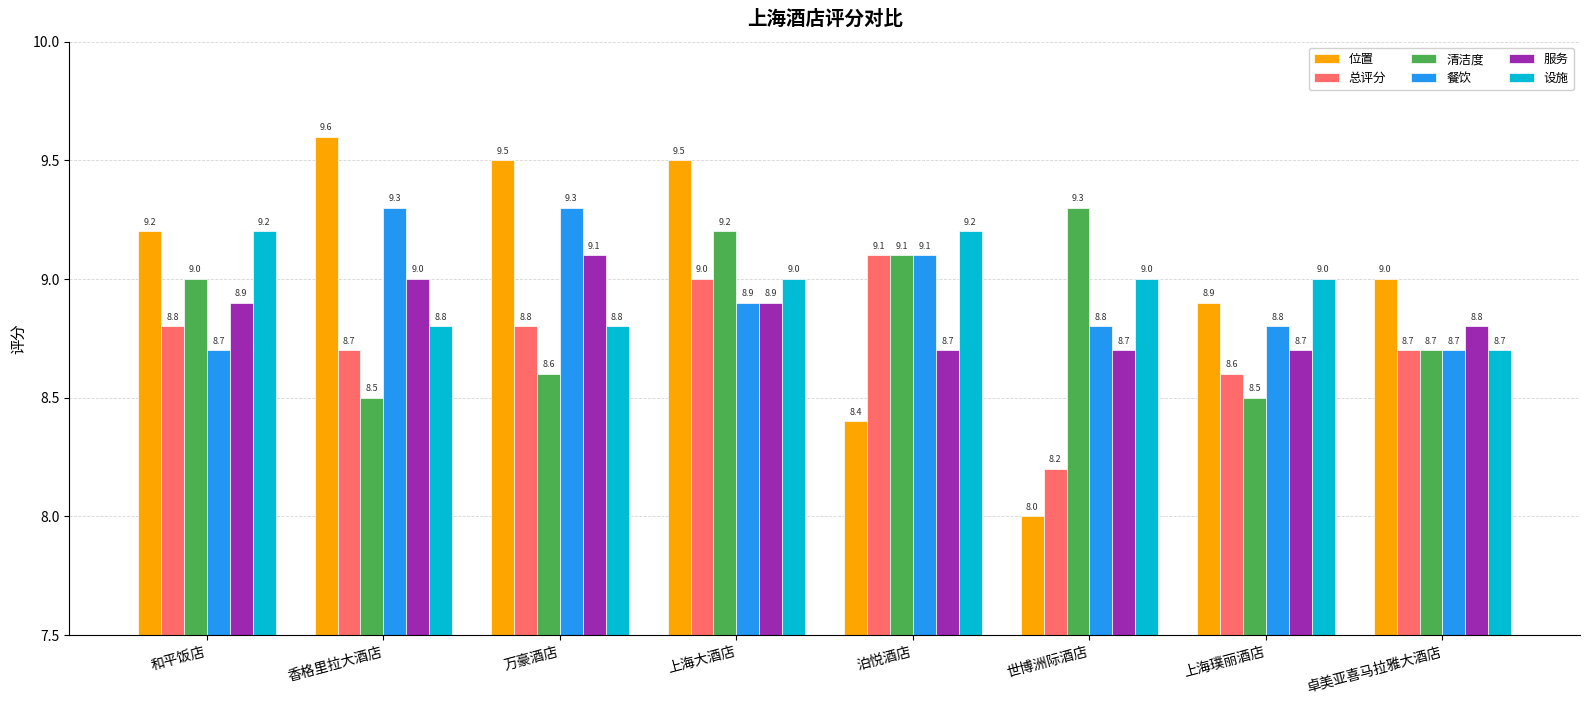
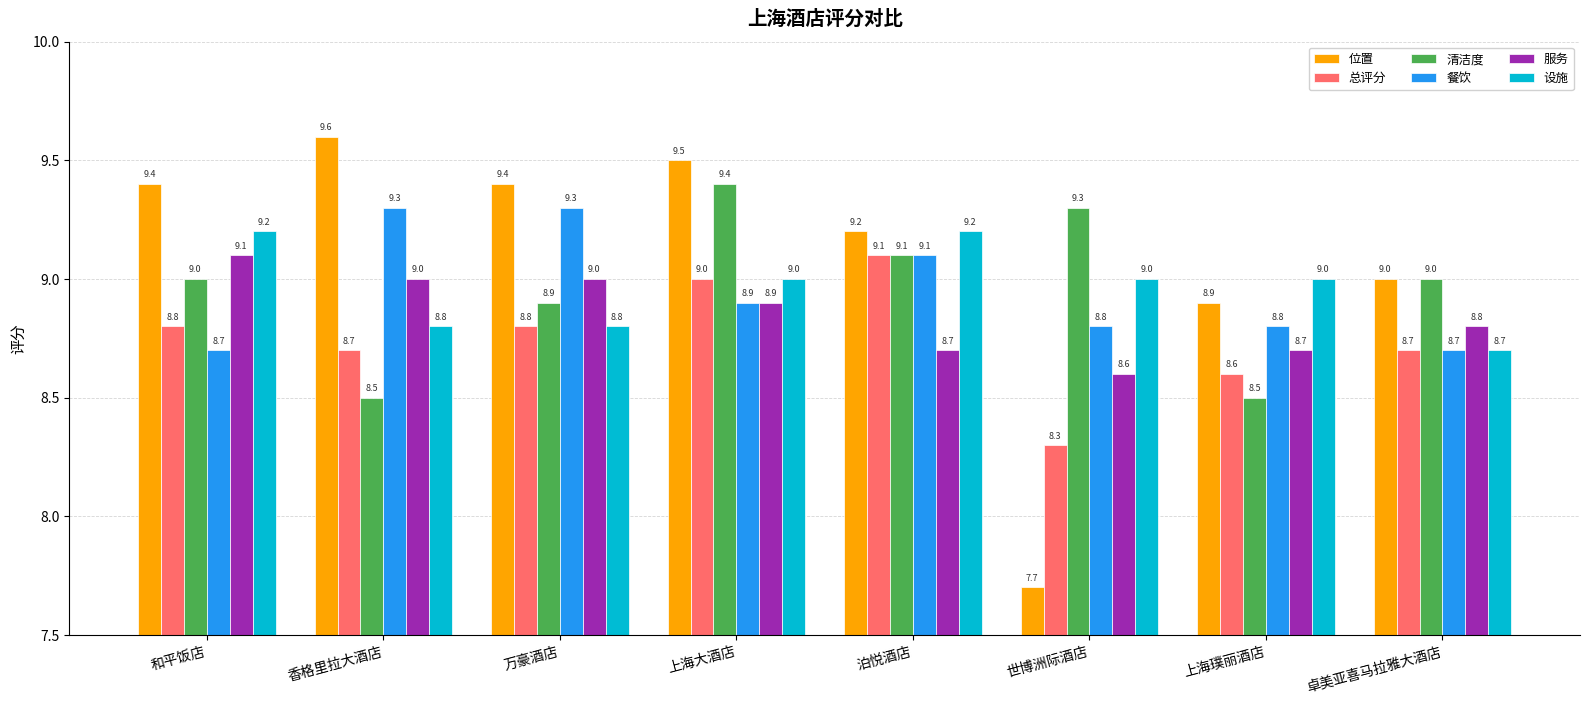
  {
    "位置": {
-     "和平饭店": 9.2,
+     "和平饭店": 9.4,
      "香格里拉大酒店": 9.6,
-     "万豪酒店": 9.5,
+     "万豪酒店": 9.4,
      "上海大酒店": 9.5,
-     "泊悦酒店": 8.4,
-     "世博洲际酒店": 8.0,
+     "泊悦酒店": 9.2,
+     "世博洲际酒店": 7.7,
      "上海璞丽酒店": 8.9,
      "卓美亚喜马拉雅大酒店": 9.0
    },
    "总评分": {
      "和平饭店": 8.8,
      "香格里拉大酒店": 8.7,
      "万豪酒店": 8.8,
      "上海大酒店": 9.0,
      "泊悦酒店": 9.1,
-     "世博洲际酒店": 8.2,
+     "世博洲际酒店": 8.3,
      "上海璞丽酒店": 8.6,
      "卓美亚喜马拉雅大酒店": 8.7
    },
    "清洁度": {
      "和平饭店": 9.0,
      "香格里拉大酒店": 8.5,
-     "万豪酒店": 8.6,
-     "上海大酒店": 9.2,
+     "万豪酒店": 8.9,
+     "上海大酒店": 9.4,
      "泊悦酒店": 9.1,
      "世博洲际酒店": 9.3,
      "上海璞丽酒店": 8.5,
-     "卓美亚喜马拉雅大酒店": 8.7
+     "卓美亚喜马拉雅大酒店": 9.0
    },
    "服务": {
-     "和平饭店": 8.9,
+     "和平饭店": 9.1,
      "香格里拉大酒店": 9.0,
-     "万豪酒店": 9.1,
+     "万豪酒店": 9.0,
      "上海大酒店": 8.9,
      "泊悦酒店": 8.7,
-     "世博洲际酒店": 8.7,
+     "世博洲际酒店": 8.6,
      "上海璞丽酒店": 8.7,
      "卓美亚喜马拉雅大酒店": 8.8
    }
  }
